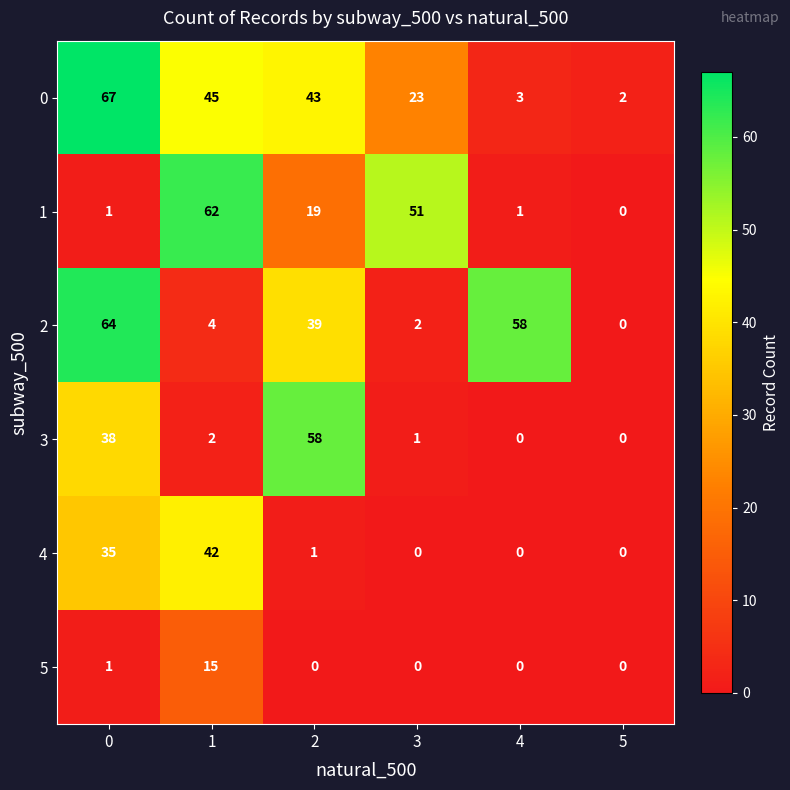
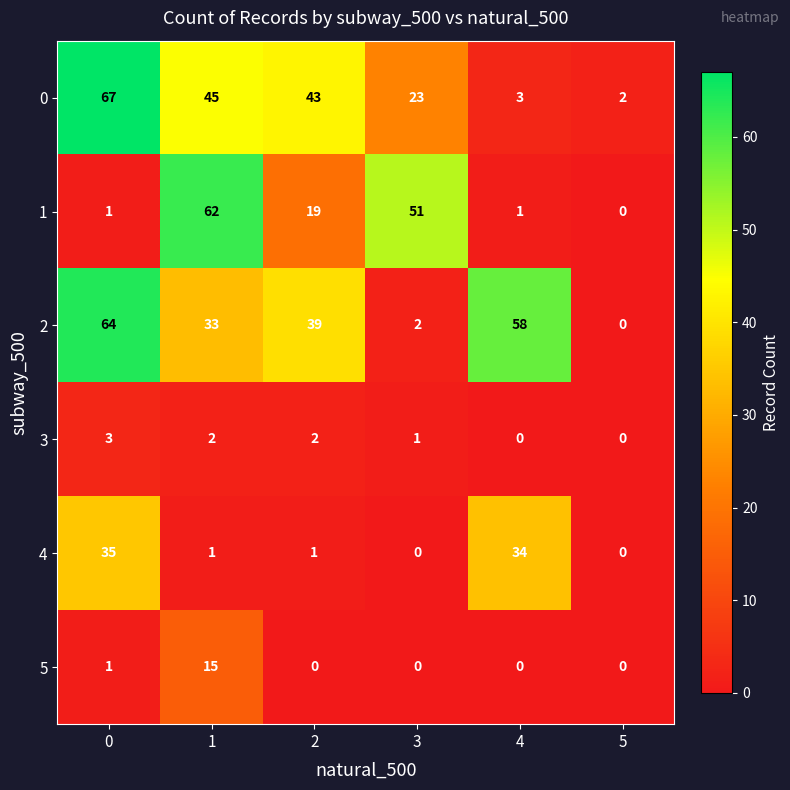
  {
    "0": {
      "0": 67,
      "1": 45,
      "2": 43,
      "3": 23,
      "4": 3,
      "5": 2
    },
    "1": {
      "0": 1,
      "1": 62,
      "2": 19,
      "3": 51,
      "4": 1,
      "5": 0
    },
    "2": {
      "0": 64,
-     "1": 4,
+     "1": 33,
      "2": 39,
      "3": 2,
      "4": 58,
      "5": 0
    },
    "3": {
-     "0": 38,
+     "0": 3,
      "1": 2,
-     "2": 58,
+     "2": 2,
      "3": 1,
      "4": 0,
      "5": 0
    },
    "4": {
      "0": 35,
-     "1": 42,
+     "1": 1,
      "2": 1,
      "3": 0,
-     "4": 0,
+     "4": 34,
      "5": 0
    },
    "5": {
      "0": 1,
      "1": 15,
      "2": 0,
      "3": 0,
      "4": 0,
      "5": 0
    }
  }
